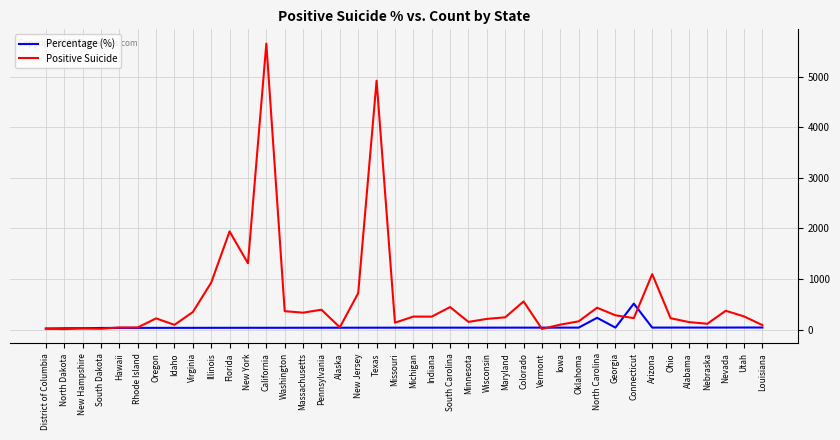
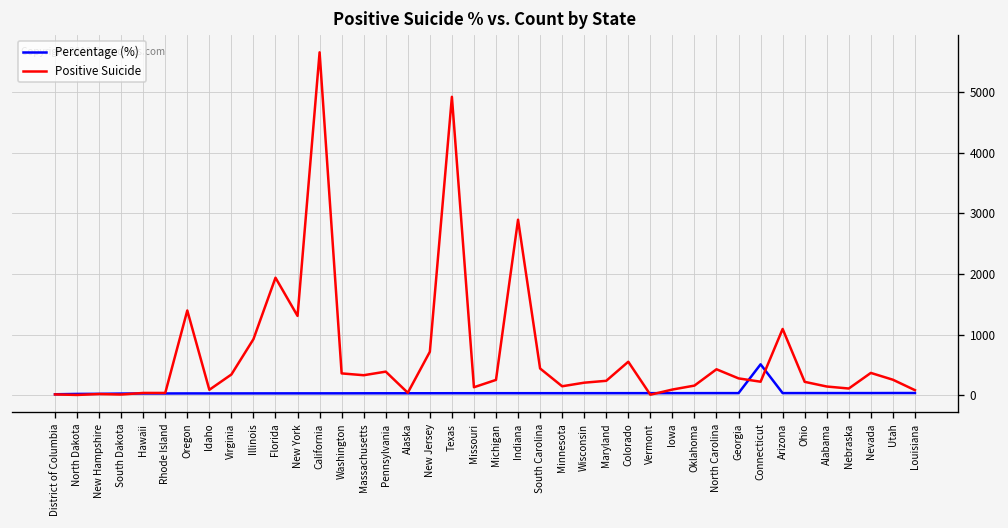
  {
    "Percentage (%)": {
      "Oregon": 0,
      "Idaho": 0,
      "Virginia": 0,
      "Illinois": 0,
      "Florida": 0,
      "New York": 0,
      "California": 0,
      "Washington": 0,
      "Massachusetts": 0,
      "Pennsylvania": 0,
      "New Jersey": 0,
      "Texas": 0,
      "Missouri": 0,
      "Michigan": 0,
      "Indiana": 0,
      "South Carolina": 0,
      "Minnesota": 0,
      "Wisconsin": 0,
      "Maryland": 0,
      "Colorado": 0,
      "Iowa": 0,
      "Oklahoma": 0,
-     "North Carolina": 200,
+     "North Carolina": 0,
      "Georgia": 0,
      "Connecticut": 500,
      "Arizona": 0,
      "Ohio": 0,
      "Alabama": 0,
      "Nebraska": 0,
      "Nevada": 0,
      "Utah": 0
    },
    "Positive Suicide": {
-     "Oregon": 200,
+     "Oregon": 1400,
      "Idaho": 100,
      "Virginia": 300,
      "Illinois": 900,
      "Florida": 1900,
      "New York": 1300,
      "California": 5700,
      "Washington": 400,
      "Massachusetts": 300,
      "Pennsylvania": 400,
      "New Jersey": 700,
      "Texas": 4900,
      "Missouri": 100,
      "Michigan": 300,
-     "Indiana": 300,
+     "Indiana": 2900,
      "South Carolina": 400,
      "Minnesota": 200,
      "Wisconsin": 200,
      "Maryland": 200,
      "Colorado": 600,
      "Iowa": 100,
      "Oklahoma": 200,
      "North Carolina": 400,
      "Georgia": 300,
      "Connecticut": 200,
      "Arizona": 1100,
      "Ohio": 200,
      "Alabama": 100,
      "Nebraska": 100,
      "Nevada": 400,
      "Utah": 300
    }
  }
